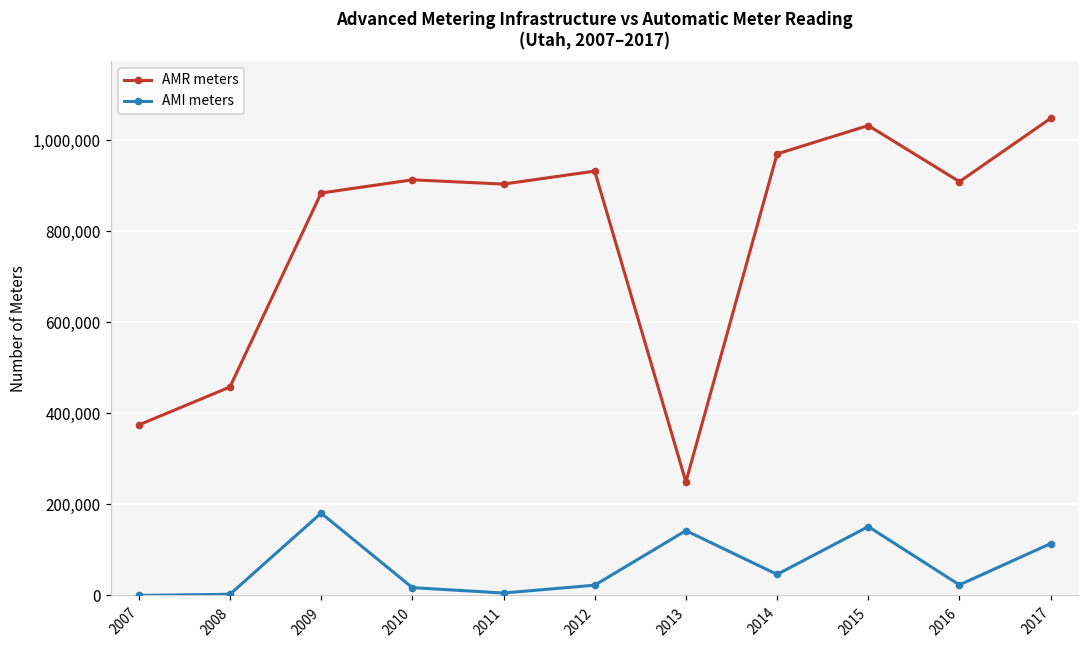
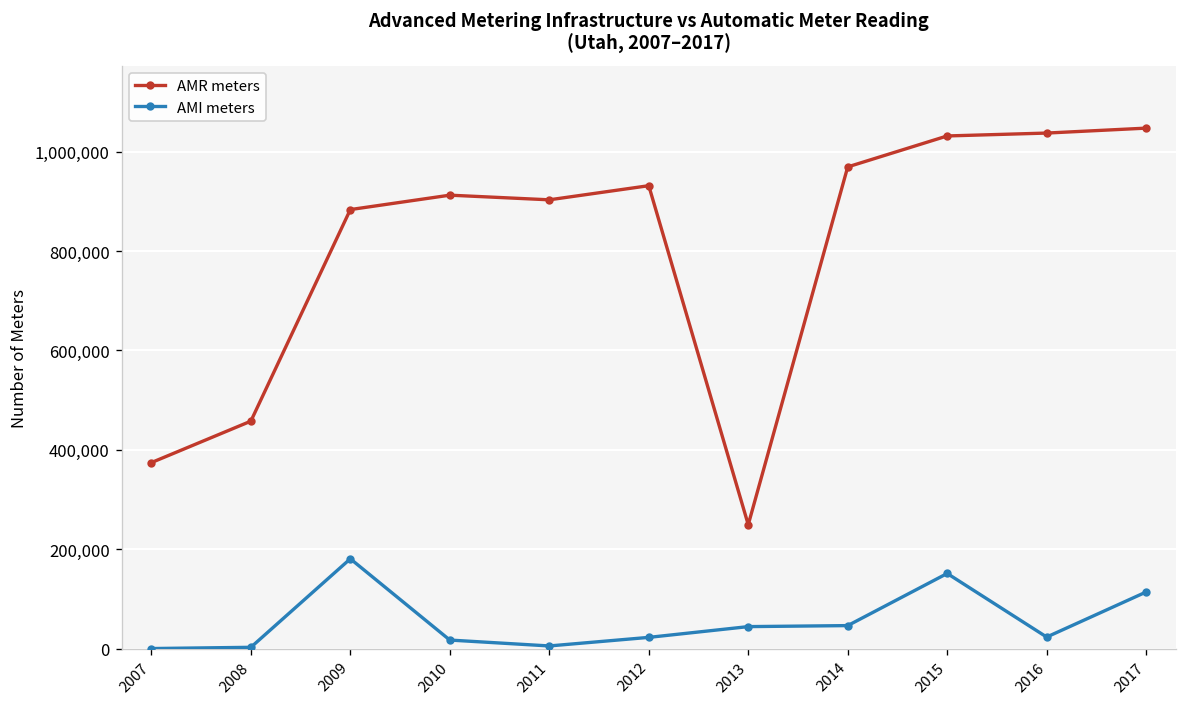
  {
    "AMR meters": {
      "2007": "370,000",
      "2008": "460,000",
      "2009": "880,000",
      "2010": "910,000",
      "2011": "900,000",
      "2012": "930,000",
      "2013": "250,000",
      "2014": "970,000",
      "2015": "1,030,000",
-     "2016": "910,000",
+     "2016": "1,040,000",
      "2017": "1,050,000"
    },
    "AMI meters": {
      "2007": "0",
      "2008": "0",
      "2009": "180,000",
      "2010": "20,000",
      "2011": "10,000",
      "2012": "20,000",
-     "2013": "140,000",
+     "2013": "40,000",
      "2014": "50,000",
      "2015": "150,000",
      "2016": "20,000",
      "2017": "110,000"
    }
  }
